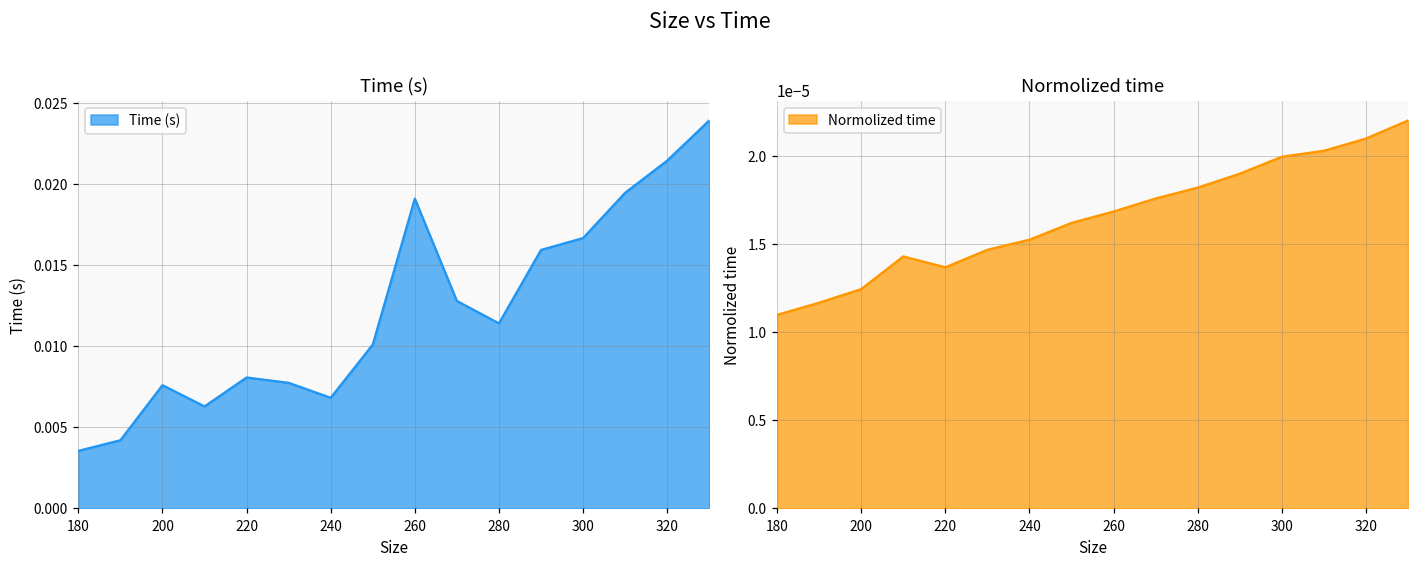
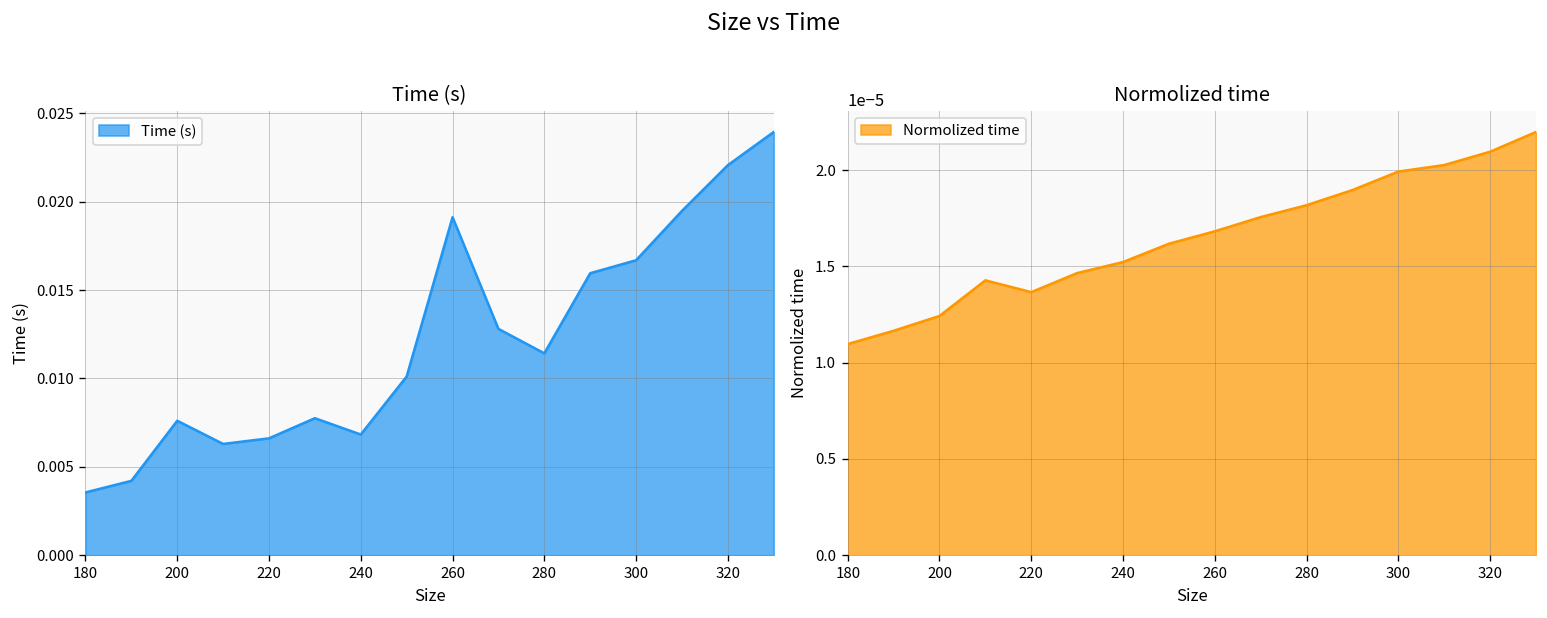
  {
    "Time (s)": {
      "180": 0.0036,
      "200": 0.0076,
-     "220": 0.0081,
+     "220": 0.0066,
      "240": 0.0068,
      "260": 0.0191,
      "280": 0.0114,
      "300": 0.0167,
-     "320": 0.0215
+     "320": 0.0221
    },
    "Normolized time": {
      "180": 0.0000110,
      "200": 0.0000124,
      "220": 0.0000137,
      "240": 0.0000152,
      "260": 0.0000168,
      "280": 0.0000182,
      "300": 0.0000199,
      "320": 0.0000210
    }
  }
